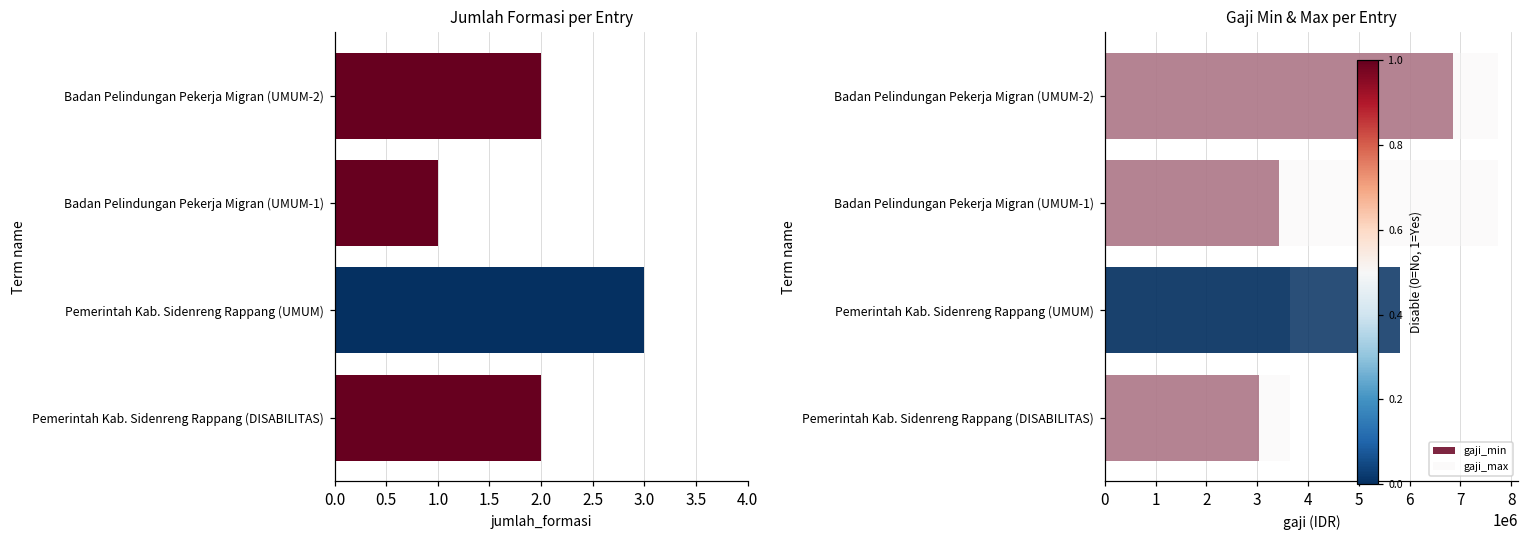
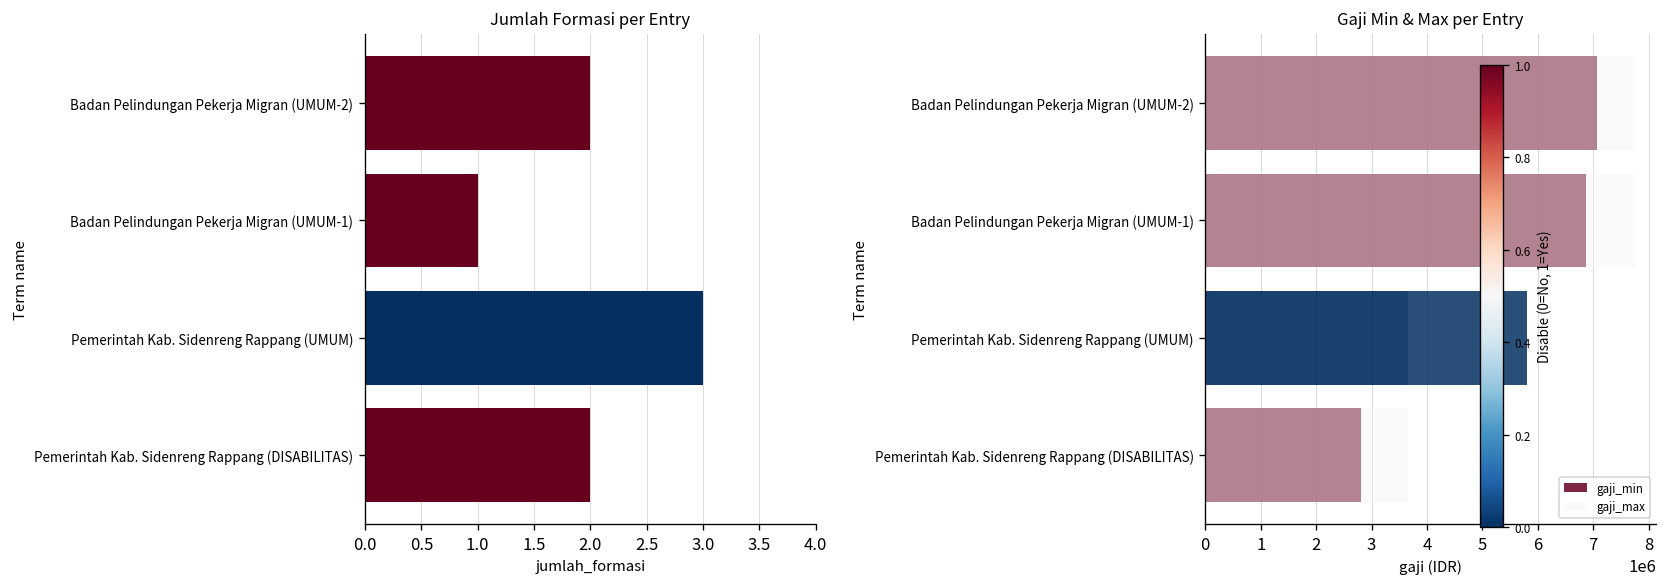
  {
    "Jumlah Formasi per Entry": {
      "Badan Pelindungan Pekerja Migran (UMUM-2)": 2.0,
      "Badan Pelindungan Pekerja Migran (UMUM-1)": 1.0,
      "Pemerintah Kab. Sidenreng Rappang (UMUM)": 3.0,
      "Pemerintah Kab. Sidenreng Rappang (DISABILITAS)": 2.0
    },
    "Gaji Min & Max per Entry": {
      "gaji_min": {
-       "Badan Pelindungan Pekerja Migran (UMUM-2)": 6900000,
-       "Badan Pelindungan Pekerja Migran (UMUM-1)": 3400000,
+       "Badan Pelindungan Pekerja Migran (UMUM-2)": 7100000,
+       "Badan Pelindungan Pekerja Migran (UMUM-1)": 6900000,
        "Pemerintah Kab. Sidenreng Rappang (UMUM)": 5800000,
-       "Pemerintah Kab. Sidenreng Rappang (DISABILITAS)": 3000000
+       "Pemerintah Kab. Sidenreng Rappang (DISABILITAS)": 2800000
      },
      "gaji_max": {
        "Badan Pelindungan Pekerja Migran (UMUM-2)": 7700000,
        "Badan Pelindungan Pekerja Migran (UMUM-1)": 7700000,
        "Pemerintah Kab. Sidenreng Rappang (DISABILITAS)": 3700000
      }
    }
  }
